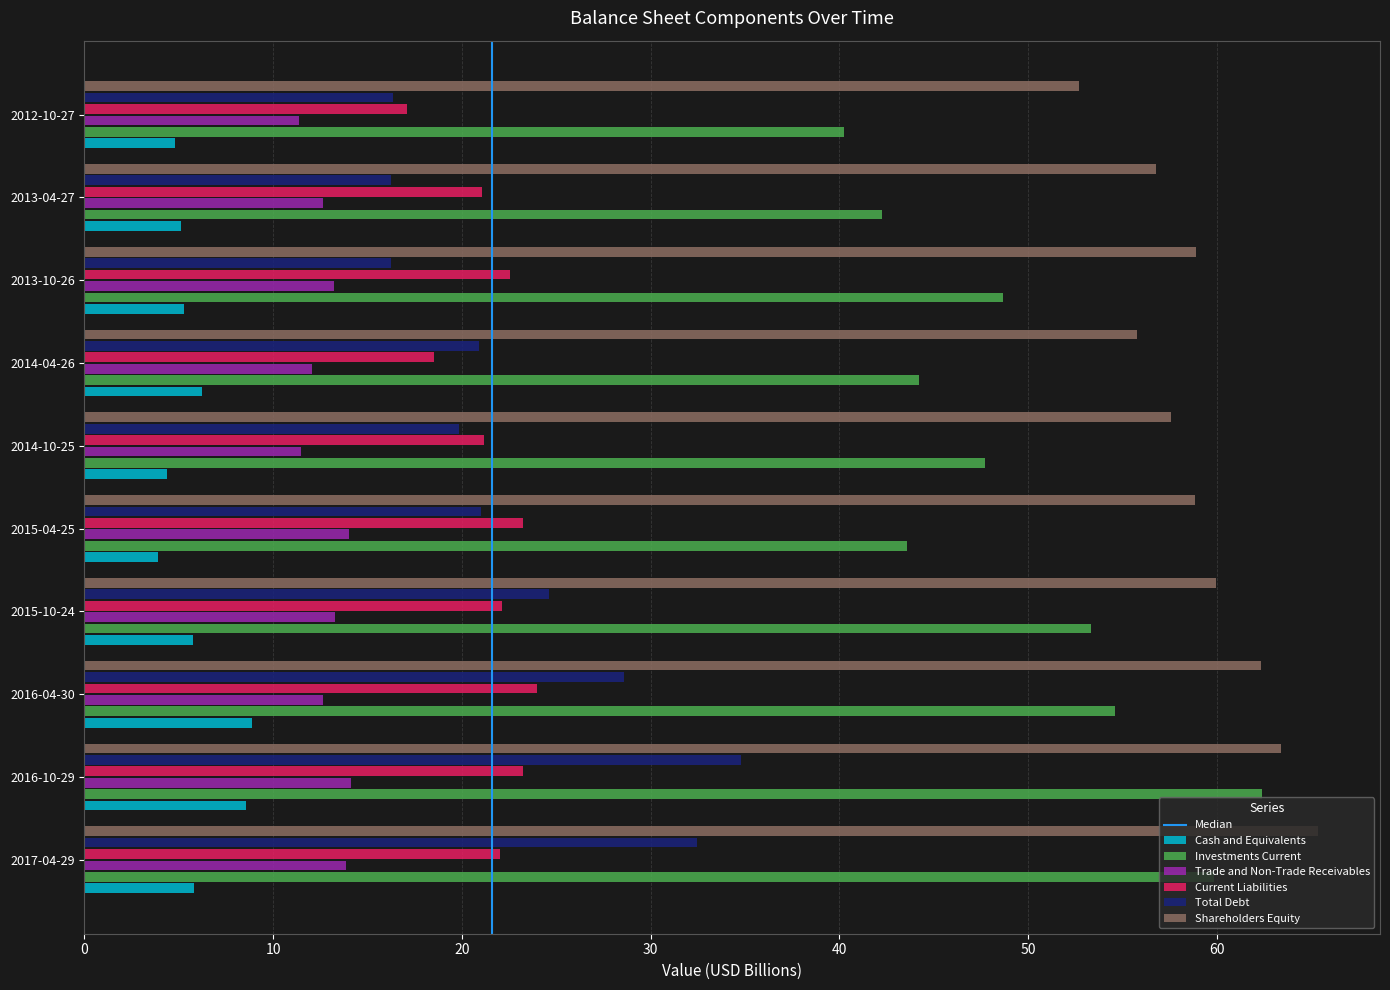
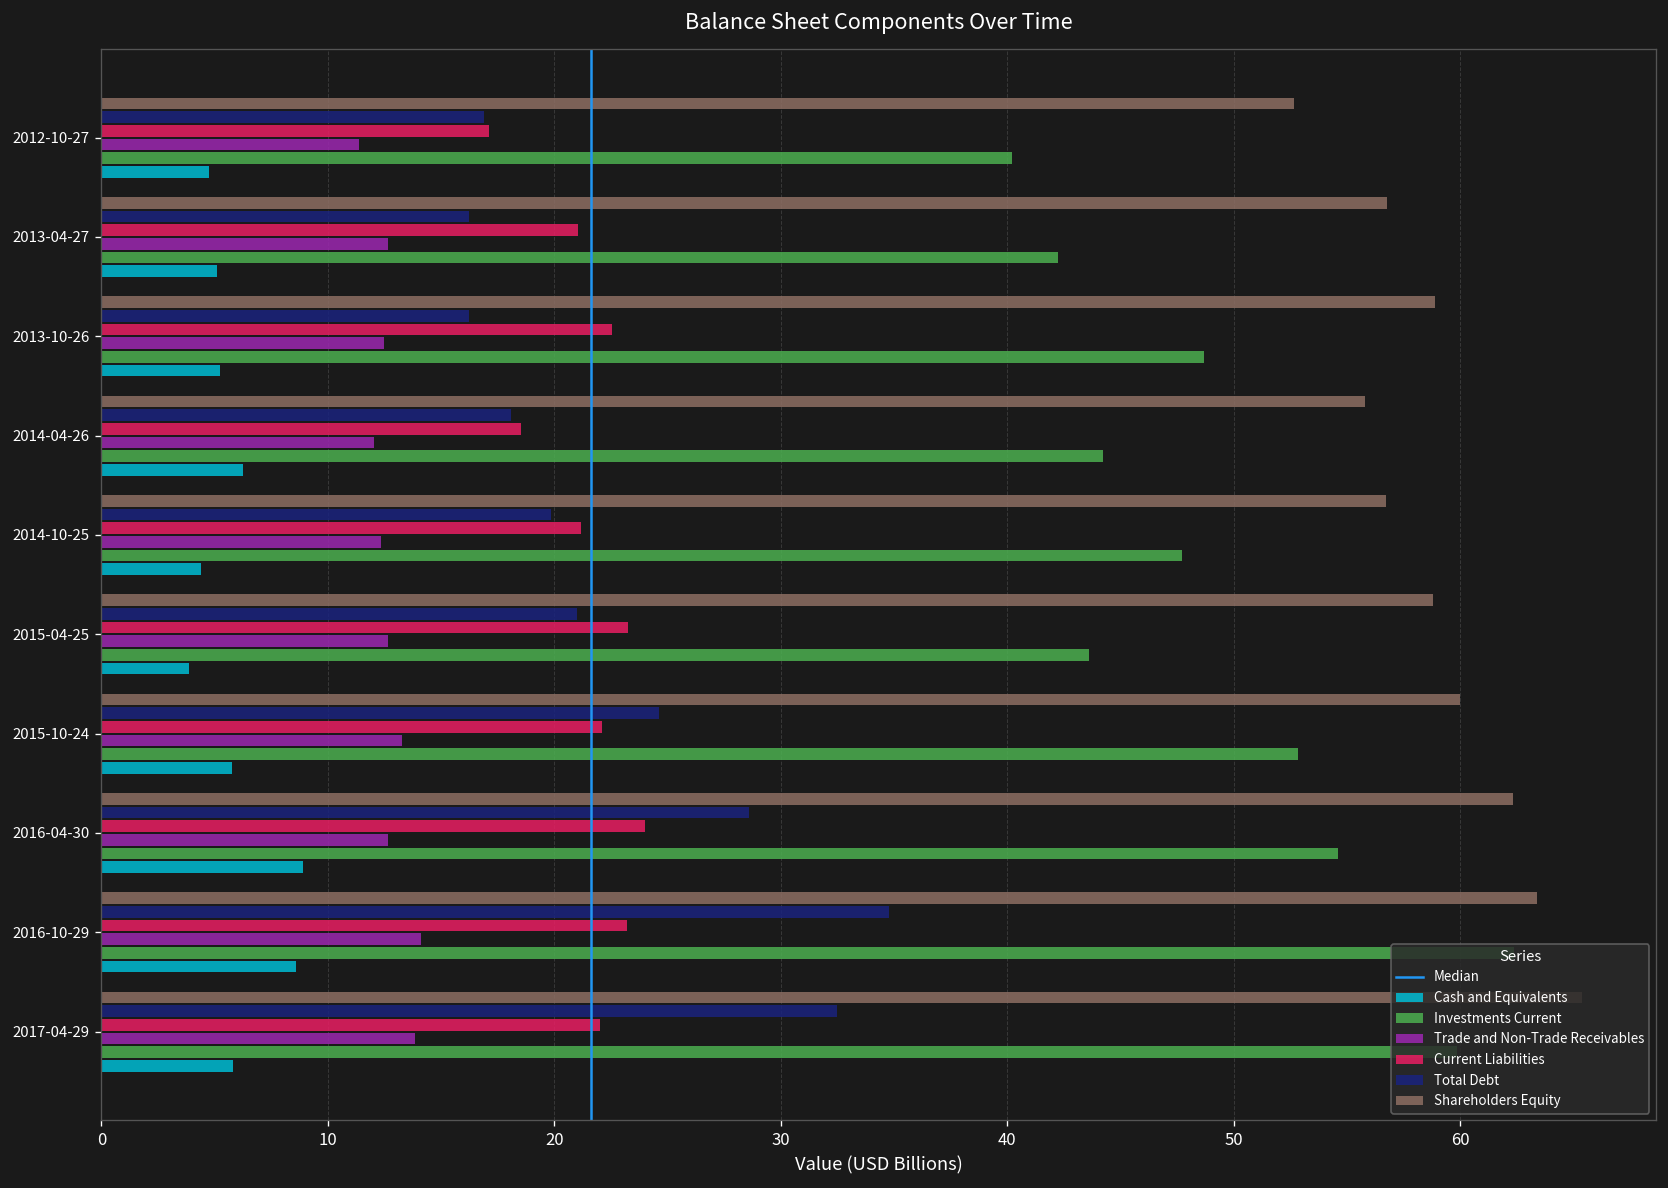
  {
    "Cash and Equivalents": {
      "2012-10-27": 4.8,
      "2013-04-27": 5.1,
      "2013-10-26": 5.3,
      "2014-04-26": 6.2,
      "2014-10-25": 4.4,
      "2015-04-25": 3.9,
      "2015-10-24": 5.8,
      "2016-04-30": 8.9,
      "2016-10-29": 8.6,
      "2017-04-29": 5.8
    },
    "Investments Current": {
      "2012-10-27": 40.2,
      "2013-04-27": 42.3,
      "2013-10-26": 48.7,
      "2014-04-26": 44.2,
      "2014-10-25": 47.7,
      "2015-04-25": 43.6,
-     "2015-10-24": 53.3,
+     "2015-10-24": 52.8,
      "2016-04-30": 54.6,
      "2016-10-29": 62.4
    },
    "Trade and Non-Trade Receivables": {
      "2012-10-27": 11.4,
      "2013-04-27": 12.7,
-     "2013-10-26": 13.2,
+     "2013-10-26": 12.5,
      "2014-04-26": 12.1,
-     "2014-10-25": 11.5,
-     "2015-04-25": 14.0,
+     "2014-10-25": 12.3,
+     "2015-04-25": 12.6,
      "2015-10-24": 13.3,
      "2016-04-30": 12.7,
      "2016-10-29": 14.1,
      "2017-04-29": 13.8
    },
    "Current Liabilities": {
      "2012-10-27": 17.1,
      "2013-04-27": 21.1,
      "2013-10-26": 22.6,
      "2014-04-26": 18.5,
      "2014-10-25": 21.2,
      "2015-04-25": 23.2,
      "2015-10-24": 22.1,
      "2016-04-30": 24.0,
      "2016-10-29": 23.2,
      "2017-04-29": 22.0
    },
    "Total Debt": {
-     "2012-10-27": 16.3,
+     "2012-10-27": 16.9,
      "2013-04-27": 16.2,
      "2013-10-26": 16.2,
-     "2014-04-26": 20.9,
+     "2014-04-26": 18.1,
      "2014-10-25": 19.8,
      "2015-04-25": 21.0,
      "2015-10-24": 24.6,
      "2016-04-30": 28.6,
      "2016-10-29": 34.8,
      "2017-04-29": 32.5
    },
    "Shareholders Equity": {
      "2012-10-27": 52.7,
      "2013-04-27": 56.8,
      "2013-10-26": 58.9,
      "2014-04-26": 55.8,
-     "2014-10-25": 57.6,
+     "2014-10-25": 56.7,
      "2015-04-25": 58.8,
      "2015-10-24": 60.0,
      "2016-04-30": 62.4,
      "2016-10-29": 63.4
    }
  }
